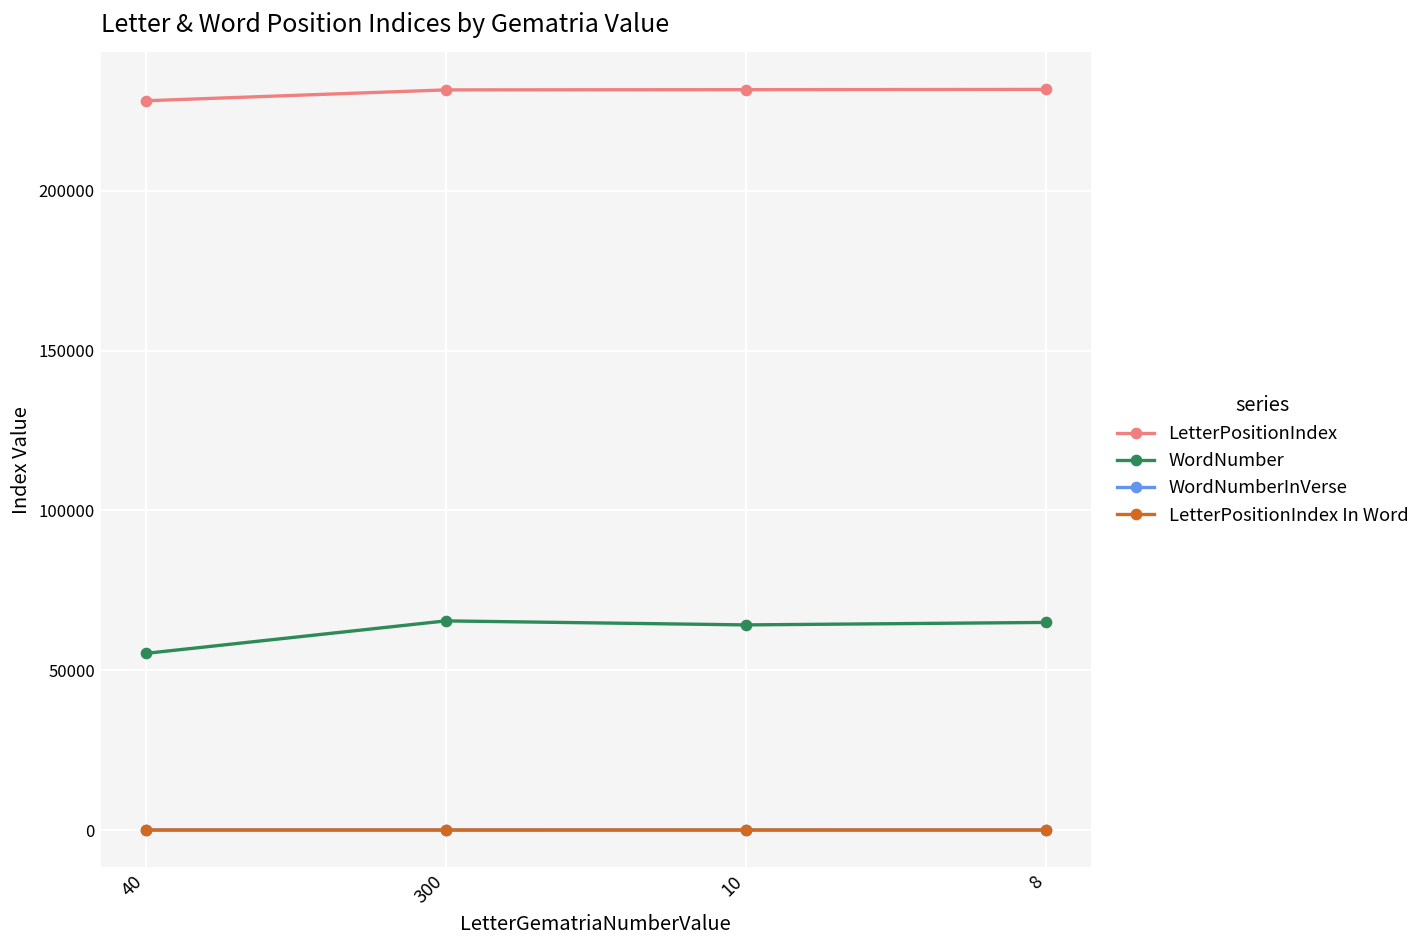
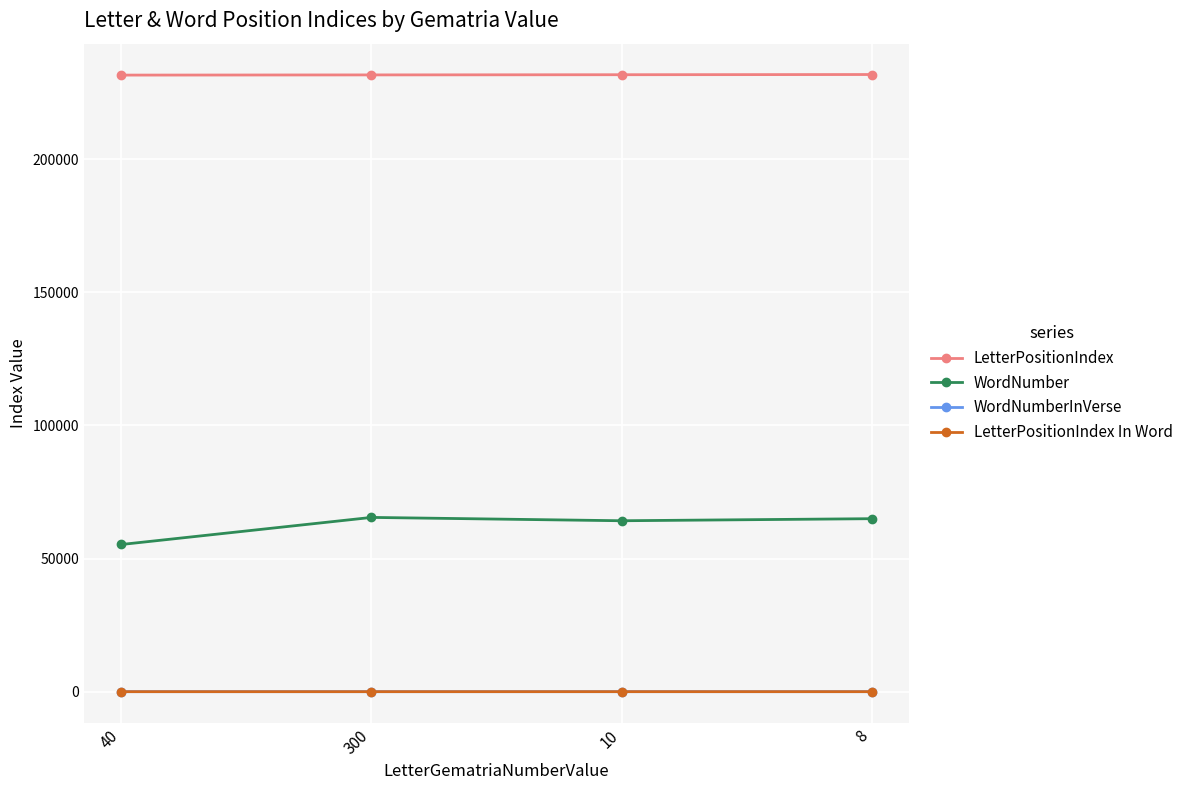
  {
    "LetterPositionIndex": {
-     "40": 228000,
+     "40": 232000,
      "300": 232000,
      "10": 232000,
      "8": 232000
    },
    "WordNumber": {
      "40": 55000,
      "300": 65000,
      "10": 64000,
      "8": 65000
    },
    "LetterPositionIndex In Word": {
      "40": 0,
      "300": 0,
      "10": 0,
      "8": 0
    }
  }
